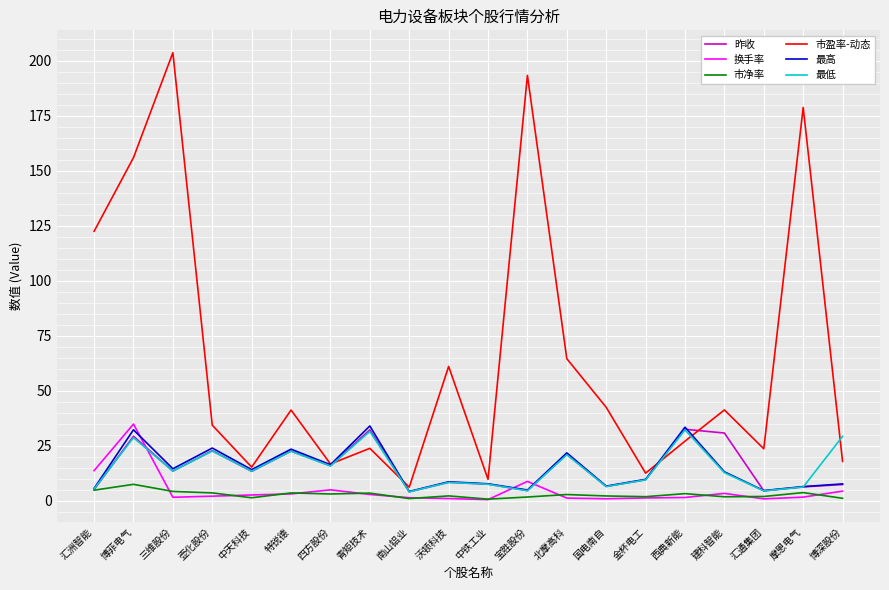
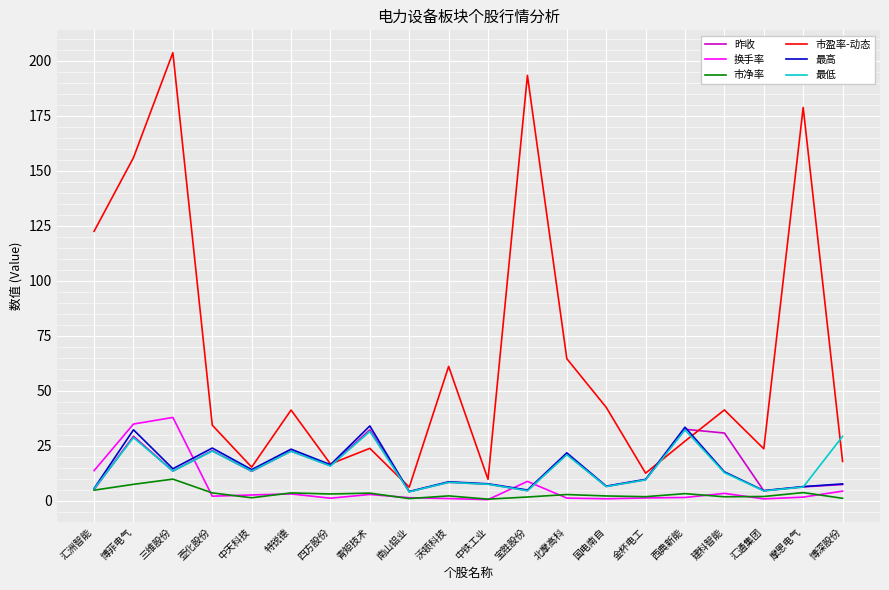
  {
    "昨收": {
      "建科智能": 31
    },
    "换手率": {
      "汇洲智能": 14,
      "博菲电气": 35,
-     "三维股份": 2,
+     "三维股份": 38,
      "壶化股份": 2,
      "中天科技": 3,
-     "四方股份": 5,
+     "四方股份": 1,
      "沃顿科技": 1,
      "宝胜股份": 9,
      "北摩高科": 1,
      "国电南自": 1,
      "西典新能": 1,
      "建科智能": 3,
      "摩恩电气": 2,
      "博深股份": 4
    },
    "市净率": {
      "博菲电气": 7,
-     "三维股份": 4,
+     "三维股份": 10,
      "壶化股份": 4,
      "中天科技": 1,
      "四方股份": 3,
      "沃顿科技": 2,
      "宝胜股份": 2,
      "北摩高科": 3,
      "国电南自": 2,
      "西典新能": 3,
      "建科智能": 2,
      "摩恩电气": 4,
      "博深股份": 1
    },
    "市盈率-动态": {
      "汇洲智能": 123,
      "博菲电气": 156,
      "三维股份": 204,
      "壶化股份": 34,
      "特锐德": 41,
      "青矩技术": 24,
      "南山铝业": 6,
      "沃顿科技": 61,
      "中铁工业": 10,
      "宝胜股份": 193,
      "北摩高科": 65,
      "国电南自": 42,
      "金杯电工": 13,
      "西典新能": 27,
      "建科智能": 41,
      "汇通集团": 24,
      "摩恩电气": 179,
      "博深股份": 18
    },
    "最高": {
      "博菲电气": 32,
      "青矩技术": 34
    },
    "最低": {
      "博深股份": 29
    }
  }
